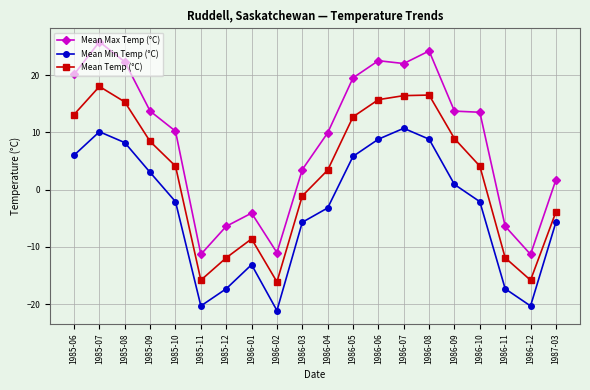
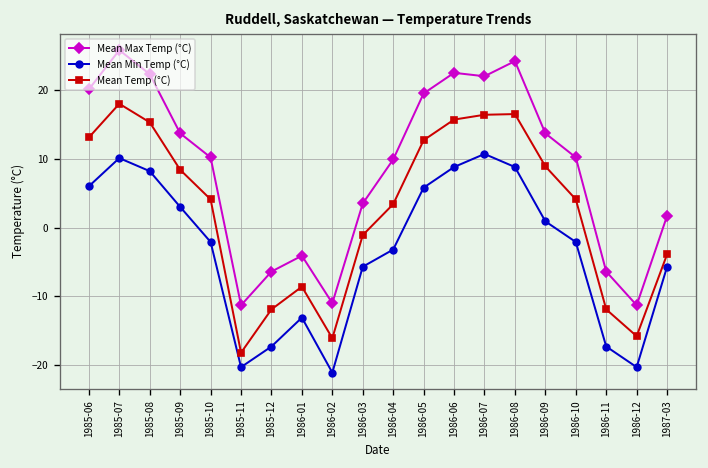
  {
    "Mean Max Temp (°C)": {
      "1985-09": 14,
      "1985-10": 10,
      "1985-11": -11,
      "1985-12": -6,
      "1986-01": -4,
      "1986-02": -11,
      "1986-03": 4,
      "1986-04": 10,
      "1986-05": 20,
      "1986-06": 23,
      "1986-07": 22,
      "1986-08": 24,
      "1986-09": 14,
-     "1986-10": 14,
+     "1986-10": 10,
      "1986-11": -6,
      "1986-12": -11,
      "1987-03": 2
    },
    "Mean Min Temp (°C)": {
      "1985-06": 6,
      "1985-07": 10,
      "1985-08": 8,
      "1985-09": 3,
      "1985-10": -2,
      "1985-11": -20,
      "1985-12": -17,
      "1986-01": -13,
      "1986-02": -21,
      "1986-03": -6,
      "1986-04": -3,
      "1986-05": 6,
      "1986-06": 9,
      "1986-07": 11,
      "1986-08": 9,
      "1986-09": 1,
      "1986-10": -2,
      "1986-11": -17,
      "1986-12": -20,
      "1987-03": -6
    },
    "Mean Temp (°C)": {
      "1985-06": 13,
      "1985-07": 18,
      "1985-08": 15,
      "1985-09": 8,
      "1985-10": 4,
-     "1985-11": -16,
+     "1985-11": -18,
      "1985-12": -12,
      "1986-01": -9,
      "1986-02": -16,
      "1986-03": -1,
      "1986-04": 3,
      "1986-05": 13,
      "1986-06": 16,
      "1986-07": 16,
      "1986-08": 17,
      "1986-09": 9,
      "1986-10": 4,
      "1986-11": -12,
      "1986-12": -16,
      "1987-03": -4
    }
  }
